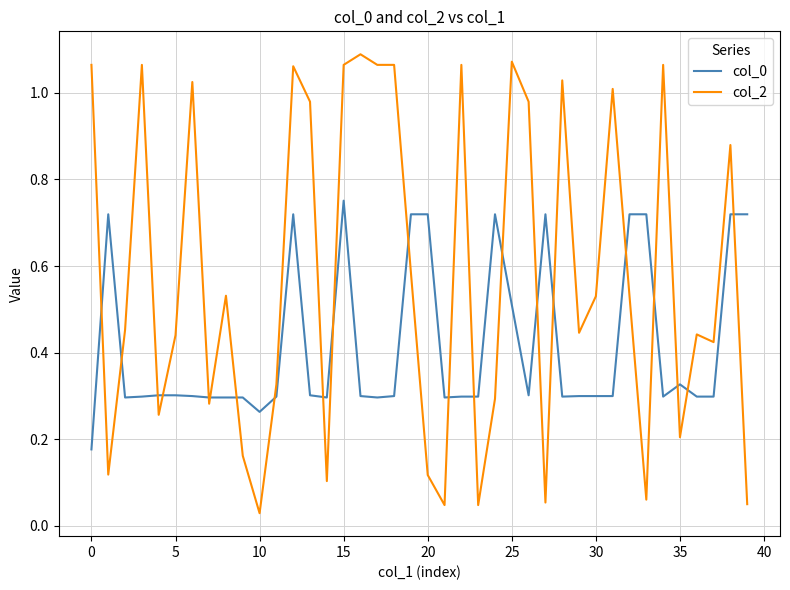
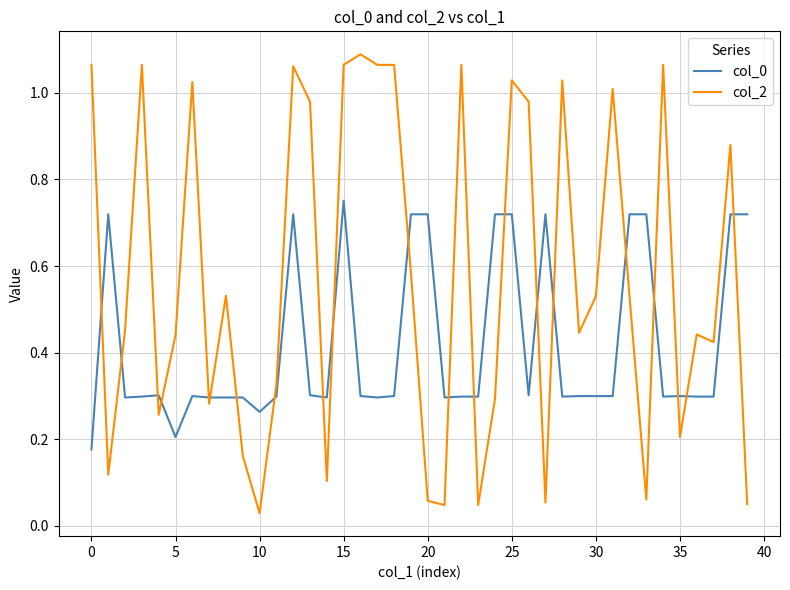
  {
    "col_0": {
      "0": 0.18,
-     "5": 0.30,
+     "5": 0.21,
      "10": 0.26,
      "15": 0.75,
      "20": 0.72,
-     "25": 0.51,
+     "25": 0.72,
      "30": 0.30,
-     "35": 0.33
+     "35": 0.30
    },
    "col_2": {
      "0": 1.06,
      "5": 0.44,
      "10": 0.03,
      "15": 1.06,
-     "20": 0.12,
-     "25": 1.07,
+     "20": 0.06,
+     "25": 1.03,
      "30": 0.53,
      "35": 0.20
    }
  }
